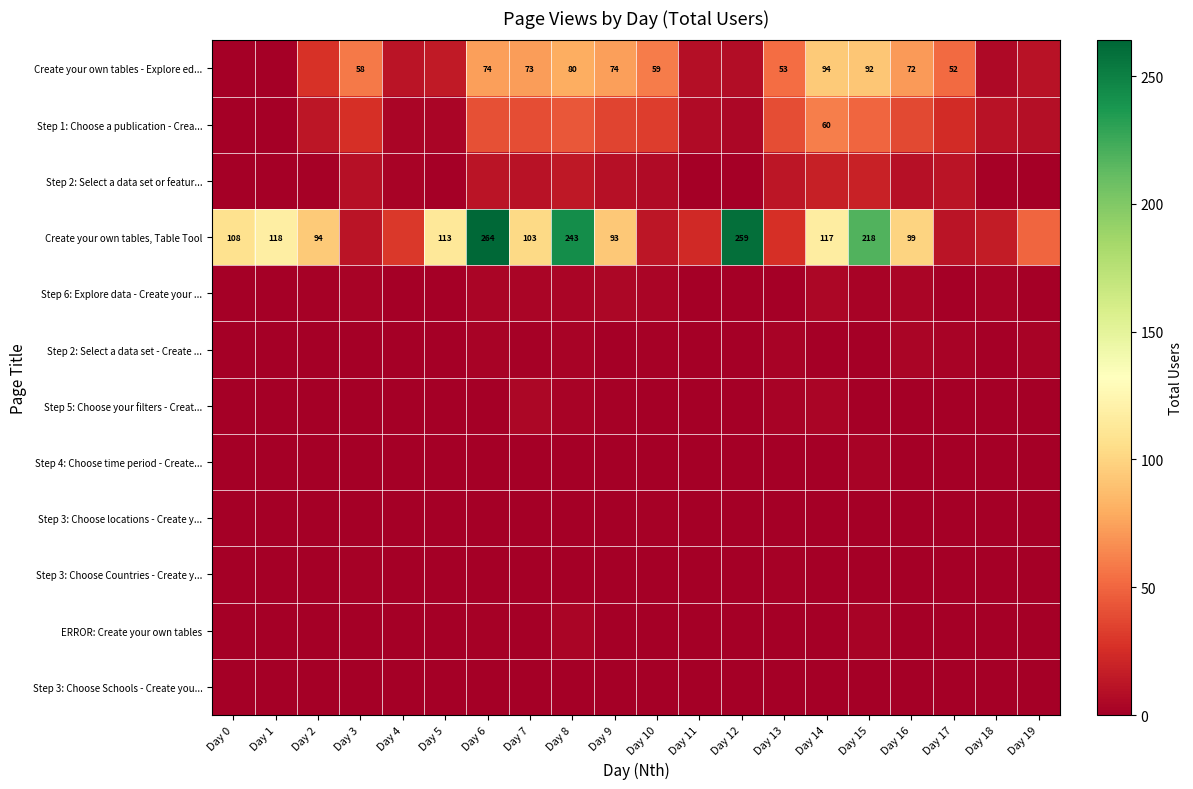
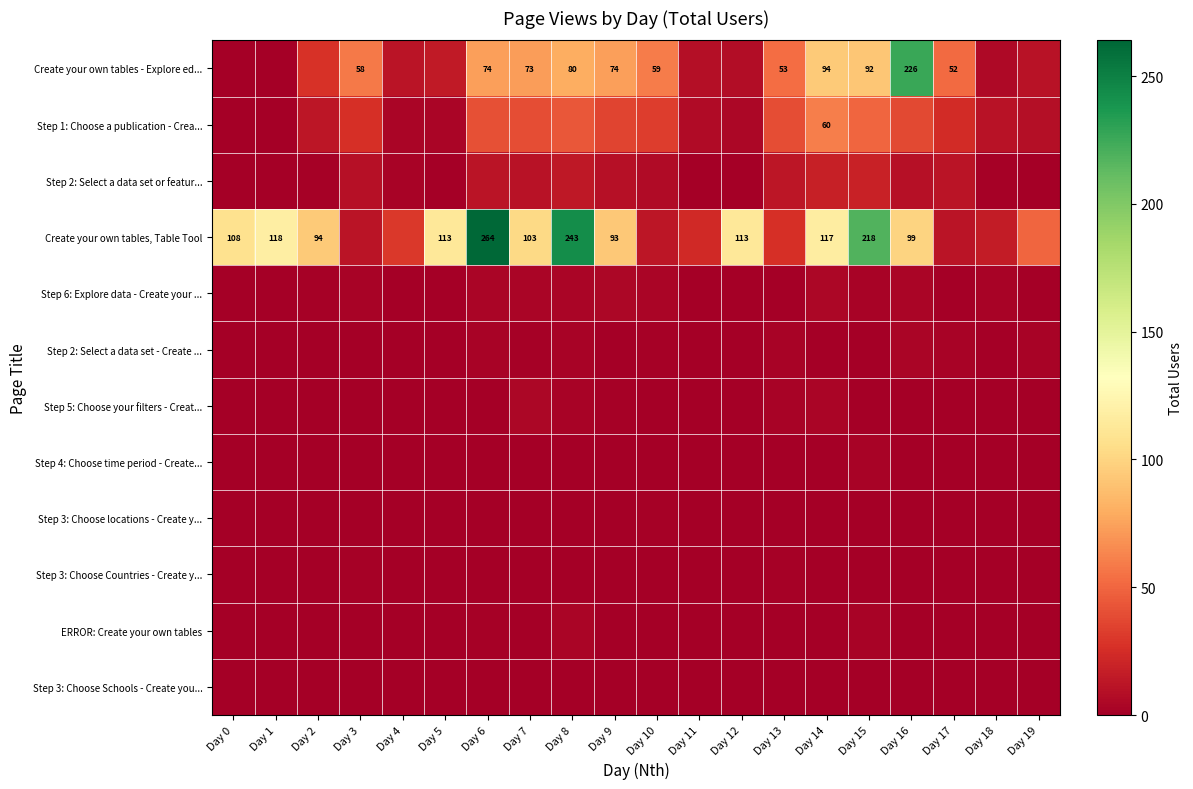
  {
    "Create your own tables - Explore ed...": {
      "Day 3": 58,
      "Day 6": 74,
      "Day 7": 73,
      "Day 8": 80,
      "Day 9": 74,
      "Day 10": 59,
      "Day 13": 53,
      "Day 14": 94,
      "Day 15": 92,
-     "Day 16": 72,
+     "Day 16": 226,
      "Day 17": 52
    },
    "Step 1: Choose a publication - Crea...": {
      "Day 14": 60
    },
    "Create your own tables, Table Tool": {
      "Day 0": 108,
      "Day 1": 118,
      "Day 2": 94,
      "Day 5": 113,
      "Day 6": 264,
      "Day 7": 103,
      "Day 8": 243,
      "Day 9": 93,
-     "Day 12": 259,
+     "Day 12": 113,
      "Day 14": 117,
      "Day 15": 218,
      "Day 16": 99
    }
  }
